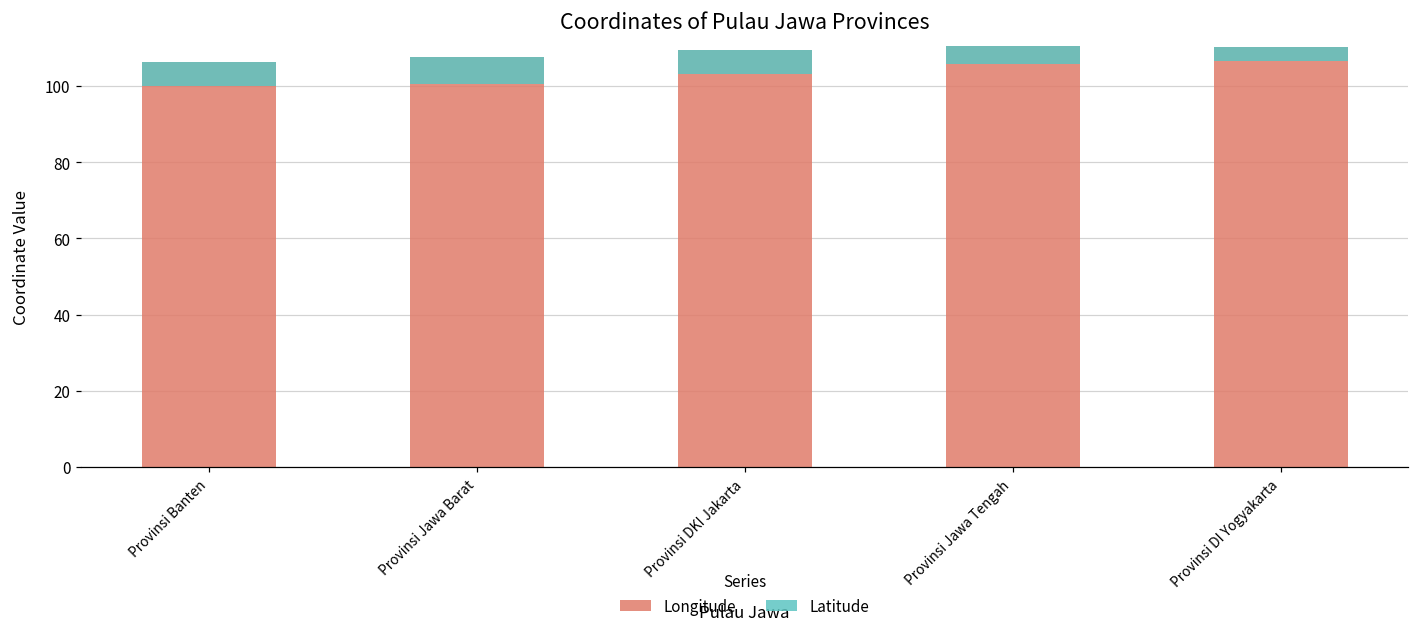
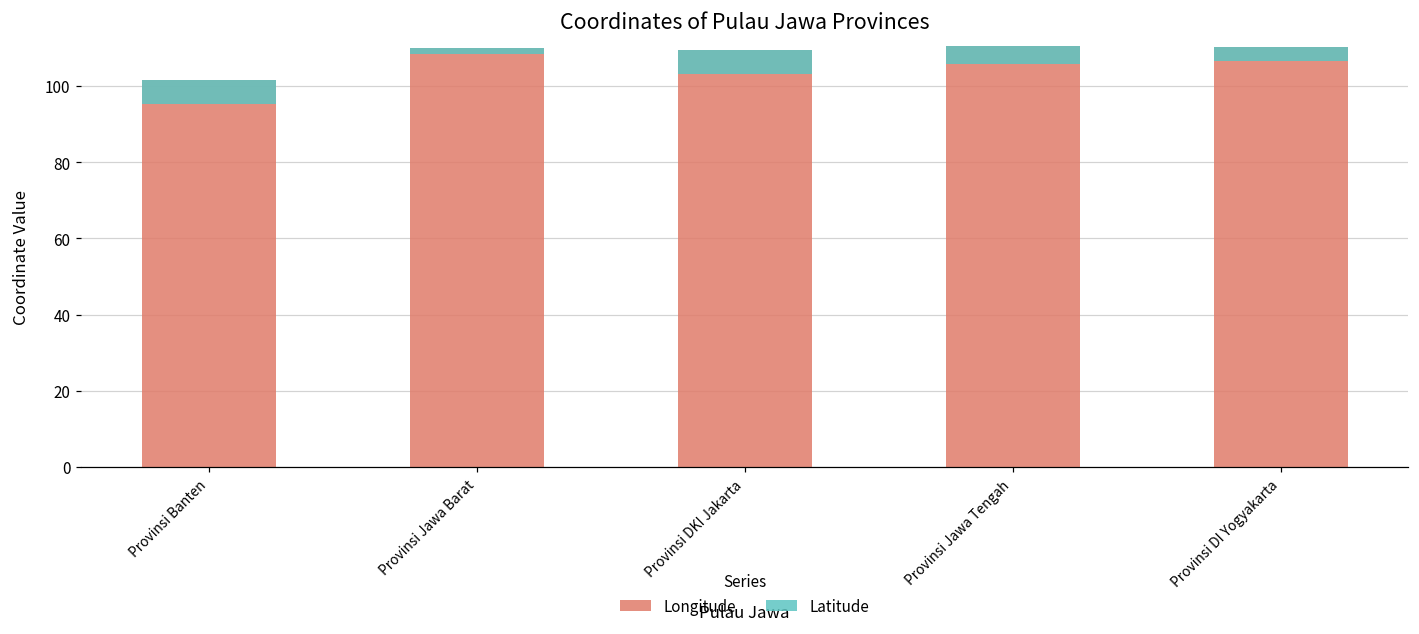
  {
    "Longitude": {
-     "Provinsi Banten": 106,
-     "Provinsi Jawa Barat": 108,
+     "Provinsi Banten": 101,
+     "Provinsi Jawa Barat": 110,
      "Provinsi DKI Jakarta": 109,
      "Provinsi Jawa Tengah": 110,
      "Provinsi DI Yogyakarta": 110
    },
    "Latitude": {
-     "Provinsi Jawa Barat": -7
+     "Provinsi Jawa Barat": -2
    }
  }
